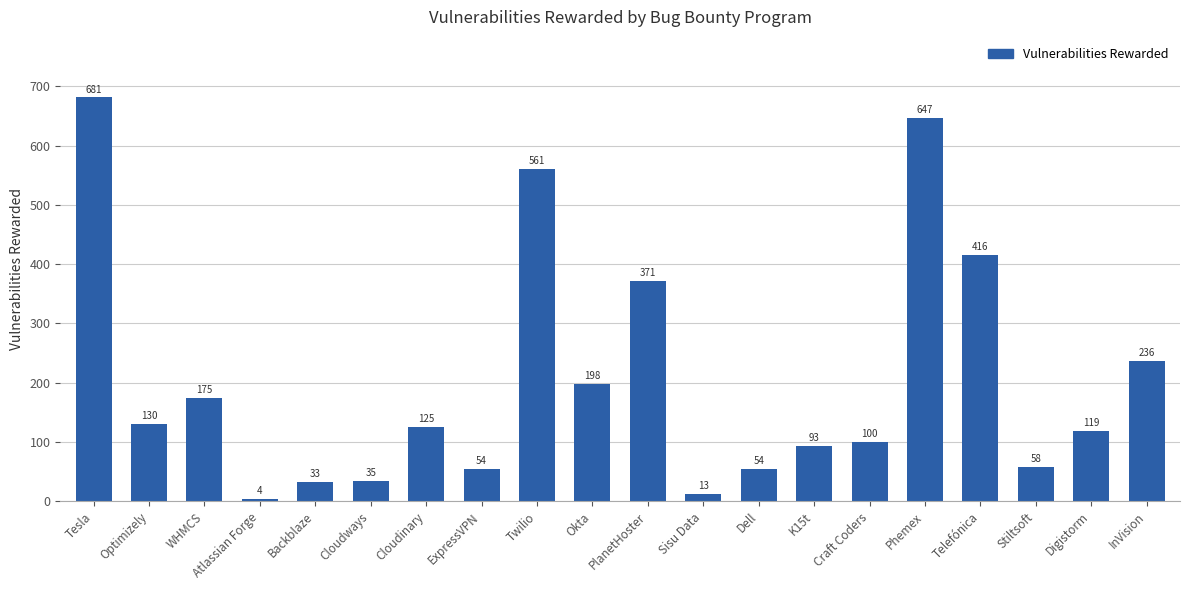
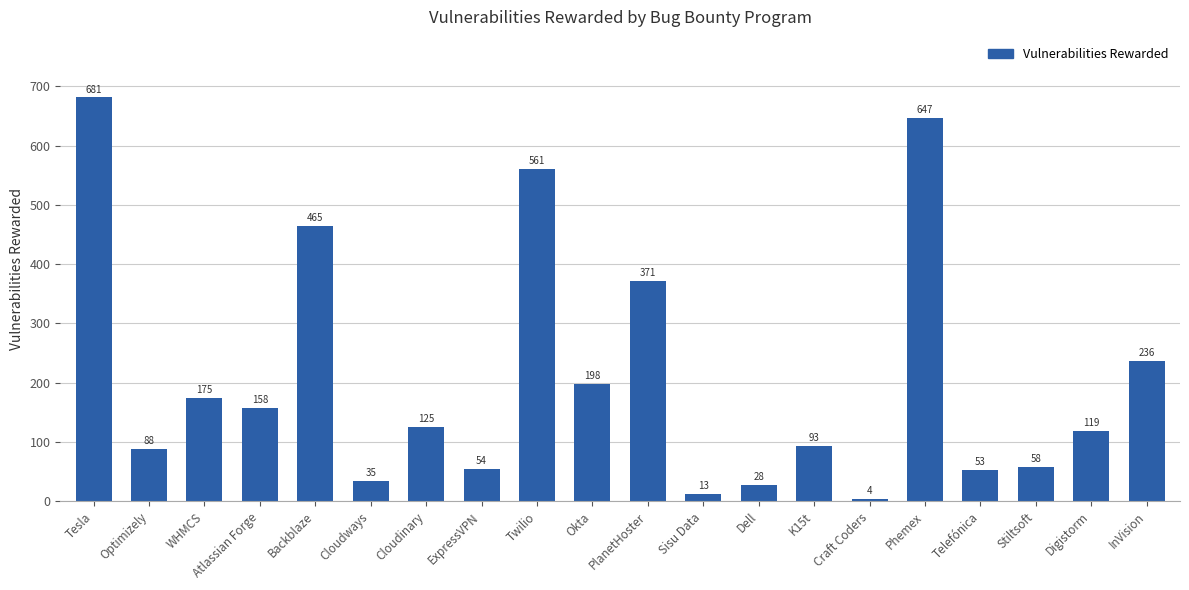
  {
    "Tesla": 681,
-   "Optimizely": 130,
+   "Optimizely": 88,
    "WHMCS": 175,
-   "Atlassian Forge": 4,
-   "Backblaze": 33,
+   "Atlassian Forge": 158,
+   "Backblaze": 465,
    "Cloudways": 35,
    "Cloudinary": 125,
    "ExpressVPN": 54,
    "Twilio": 561,
    "Okta": 198,
    "PlanetHoster": 371,
    "Sisu Data": 13,
-   "Dell": 54,
+   "Dell": 28,
    "K15t": 93,
-   "Craft Coders": 100,
+   "Craft Coders": 4,
    "Phemex": 647,
-   "Telefónica": 416,
+   "Telefónica": 53,
    "Stiltsoft": 58,
    "Digistorm": 119,
    "InVision": 236
  }
